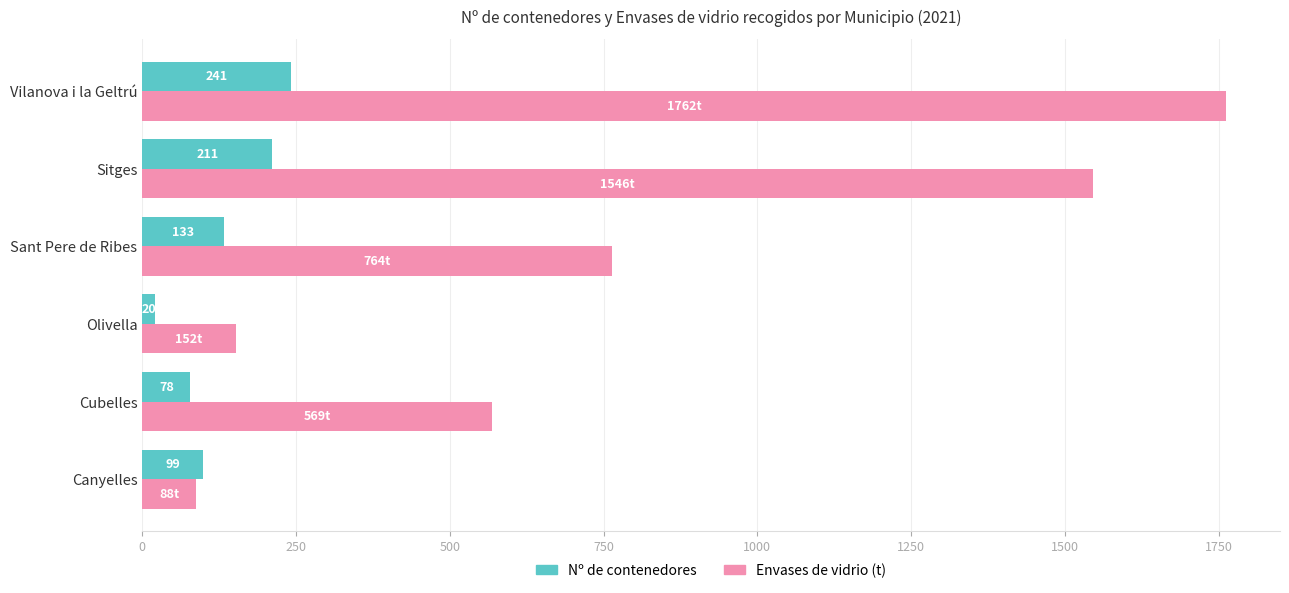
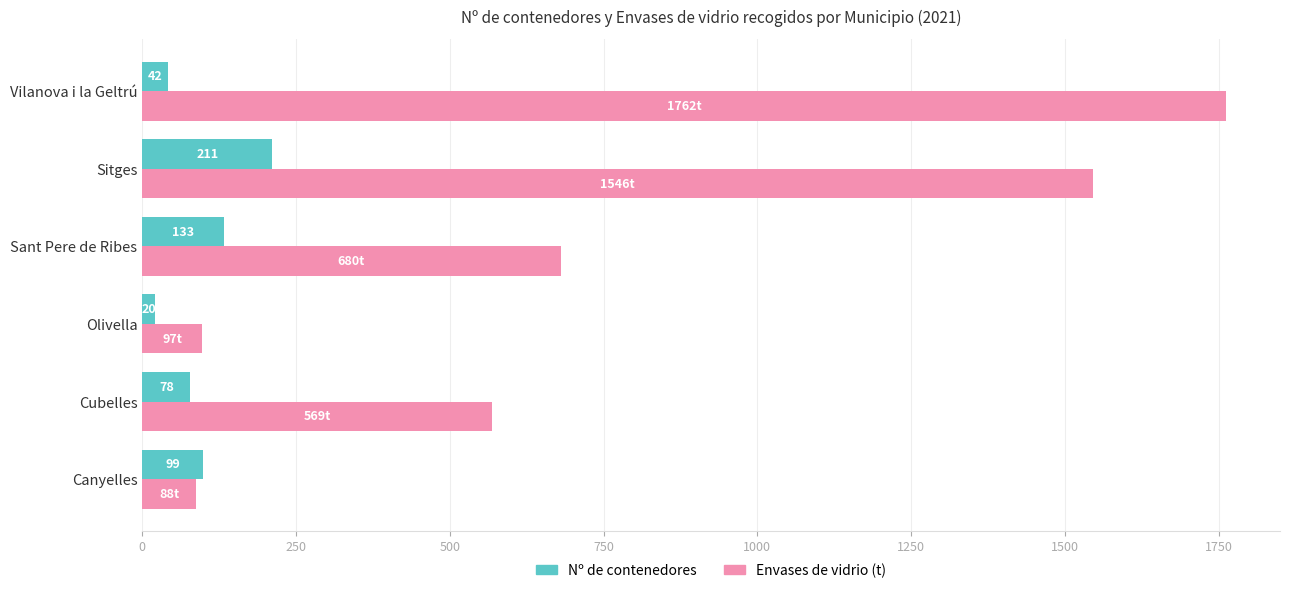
  {
    "Nº de contenedores": {
-     "Vilanova i la Geltrú": "241",
+     "Vilanova i la Geltrú": "42",
      "Sitges": "211",
      "Sant Pere de Ribes": "133",
      "Olivella": "20",
      "Cubelles": "78",
      "Canyelles": "99"
    },
    "Envases de vidrio (t)": {
      "Vilanova i la Geltrú": "1762t",
      "Sitges": "1546t",
-     "Sant Pere de Ribes": "764t",
-     "Olivella": "152t",
+     "Sant Pere de Ribes": "680t",
+     "Olivella": "97t",
      "Cubelles": "569t",
      "Canyelles": "88t"
    }
  }
